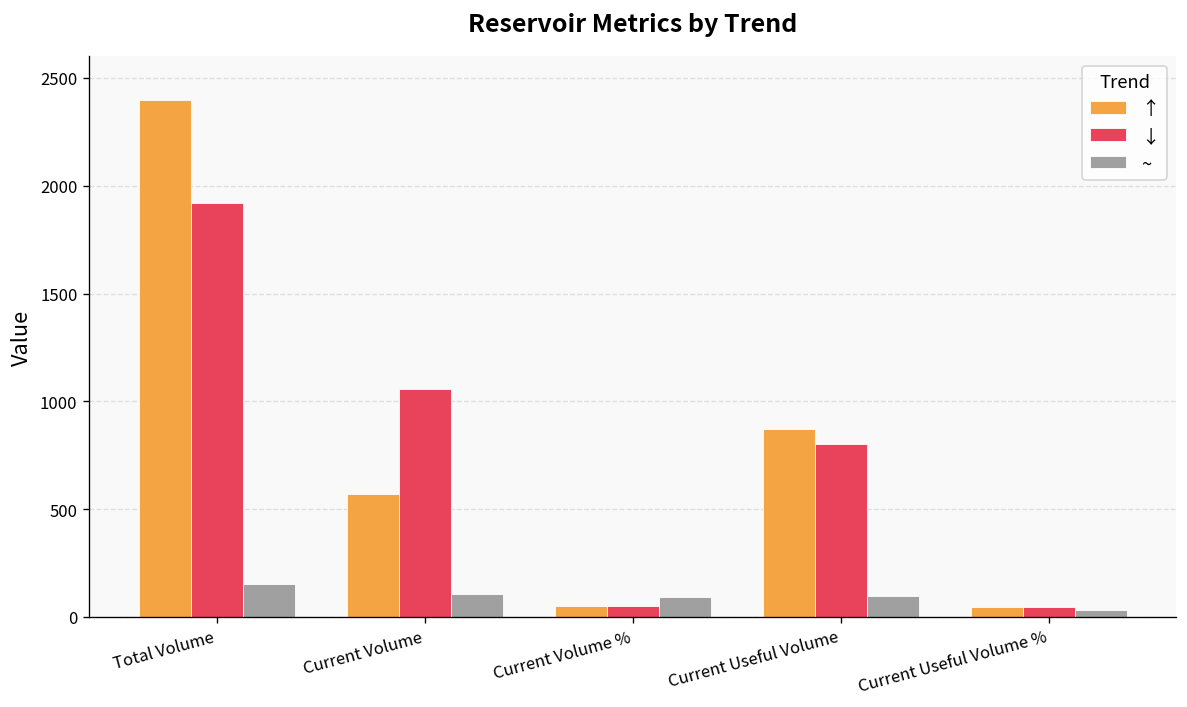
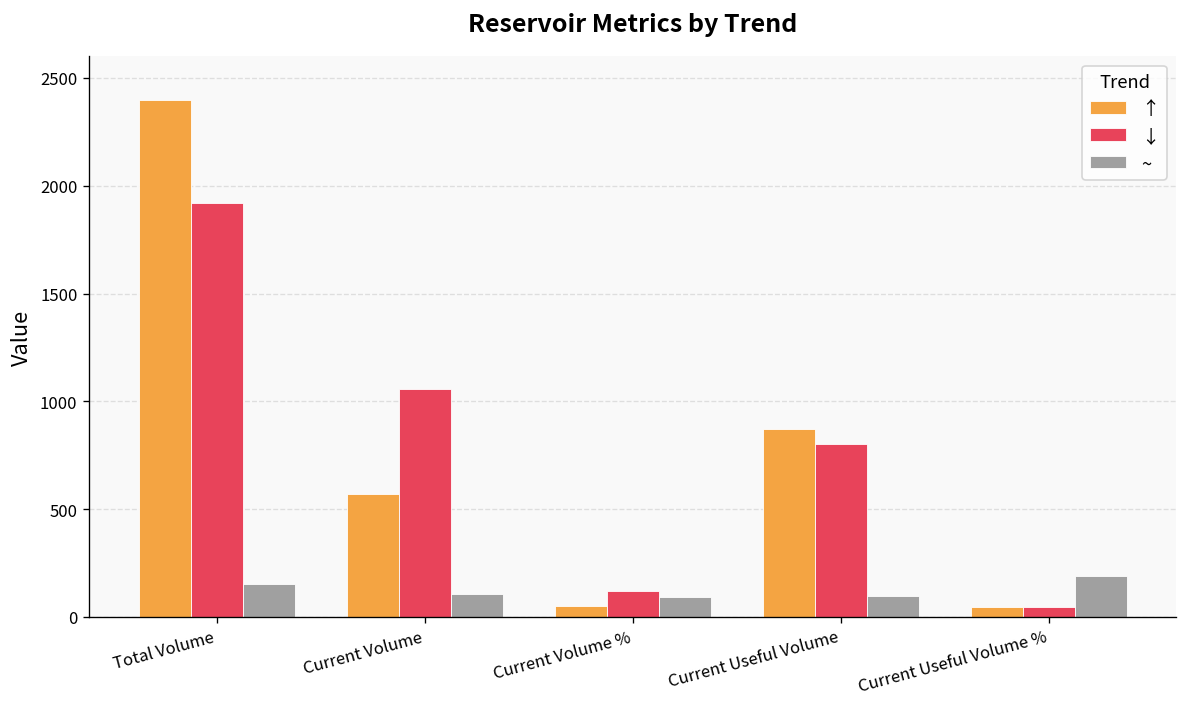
  {
    "↑": {
      "Total Volume": 2400,
      "Current Volume": 570,
      "Current Volume %": 50,
      "Current Useful Volume": 870,
      "Current Useful Volume %": 50
    },
    "↓": {
      "Total Volume": 1920,
      "Current Volume": 1060,
-     "Current Volume %": 50,
+     "Current Volume %": 120,
      "Current Useful Volume": 800,
      "Current Useful Volume %": 40
    },
    "~": {
      "Total Volume": 150,
      "Current Volume": 110,
      "Current Volume %": 90,
      "Current Useful Volume": 90,
-     "Current Useful Volume %": 30
+     "Current Useful Volume %": 190
    }
  }
